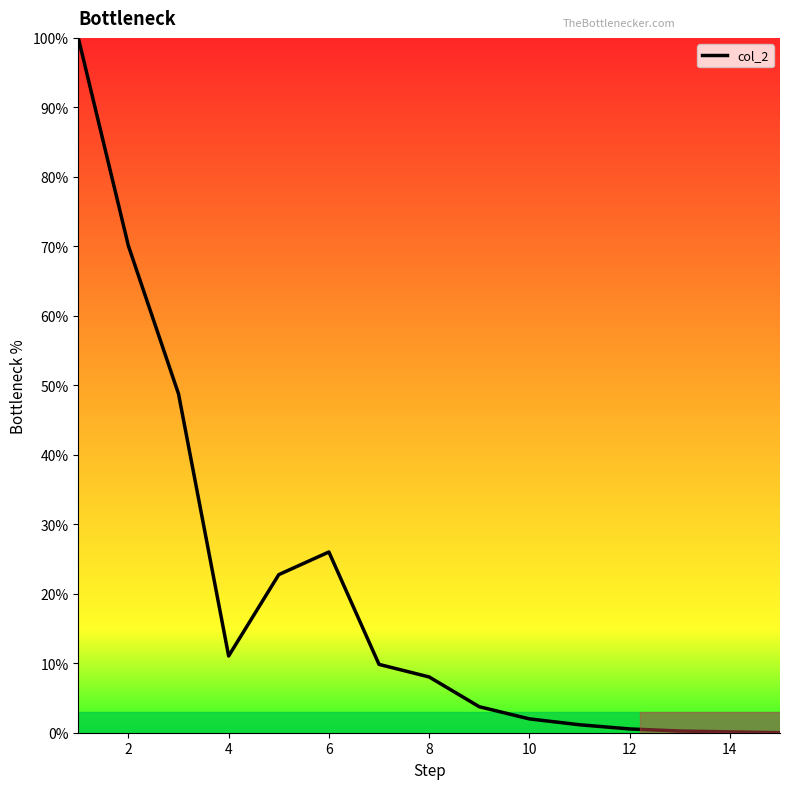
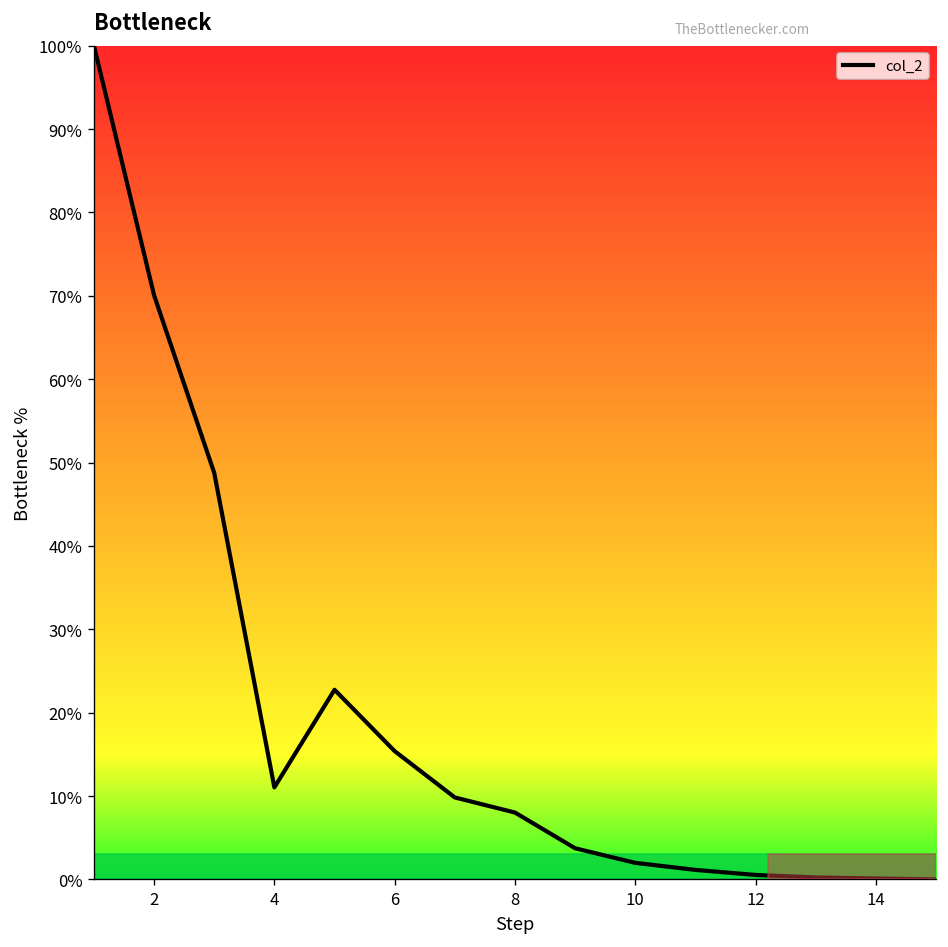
  {
    "2": "70%",
    "4": "11%",
-   "6": "26%",
+   "6": "15%",
    "8": "8%"
  }
